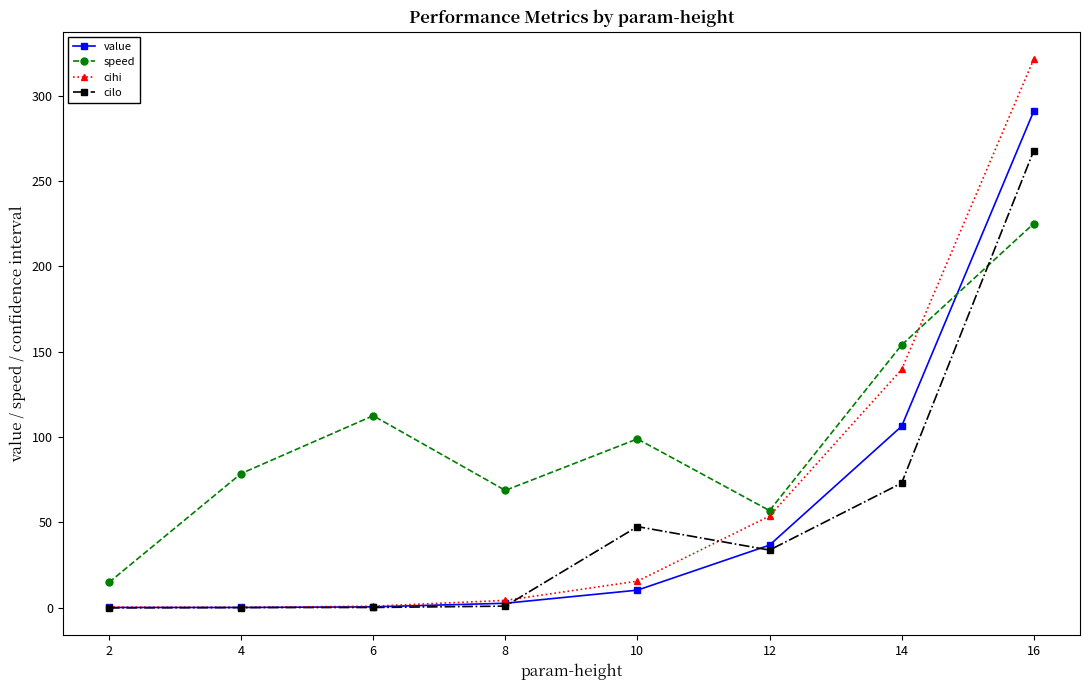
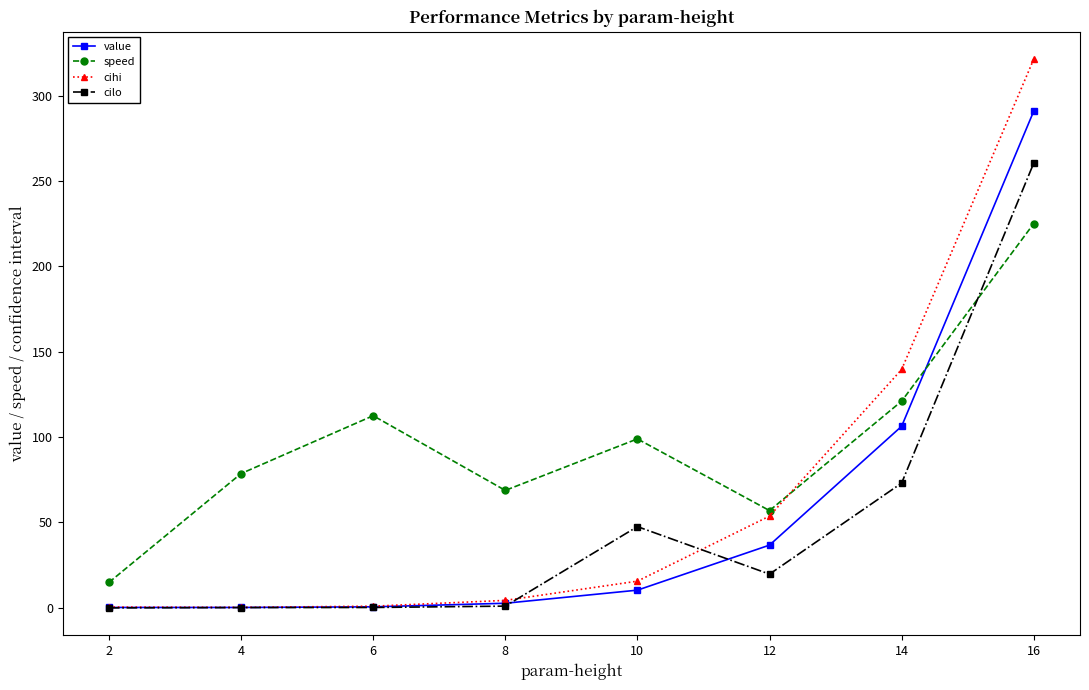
  {
    "value": {
      "8": 3,
      "10": 10,
      "12": 37,
      "14": 106,
      "16": 291
    },
    "speed": {
      "2": 15,
      "4": 79,
      "6": 113,
      "8": 69,
      "10": 99,
      "12": 57,
-     "14": 154,
+     "14": 121,
      "16": 225
    },
    "cihi": {
      "8": 4,
      "10": 16,
      "12": 54,
      "14": 140,
      "16": 322
    },
    "cilo": {
      "8": 1,
      "10": 48,
-     "12": 34,
+     "12": 20,
      "14": 73,
-     "16": 268
+     "16": 261
    }
  }
